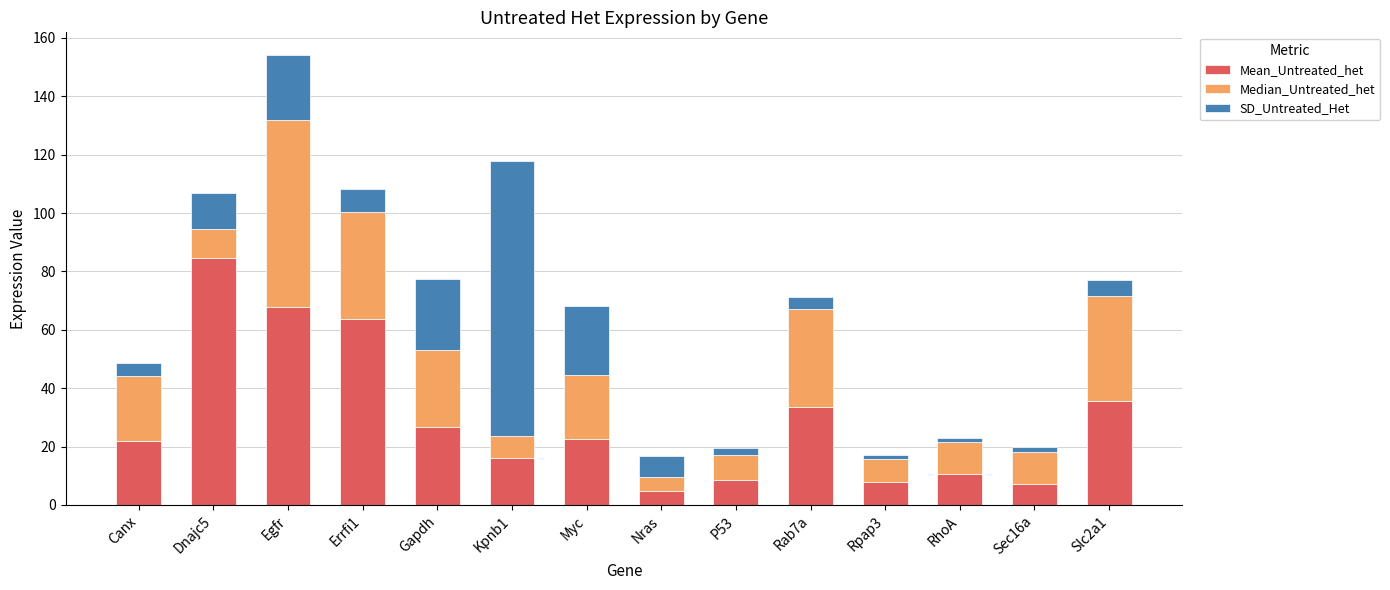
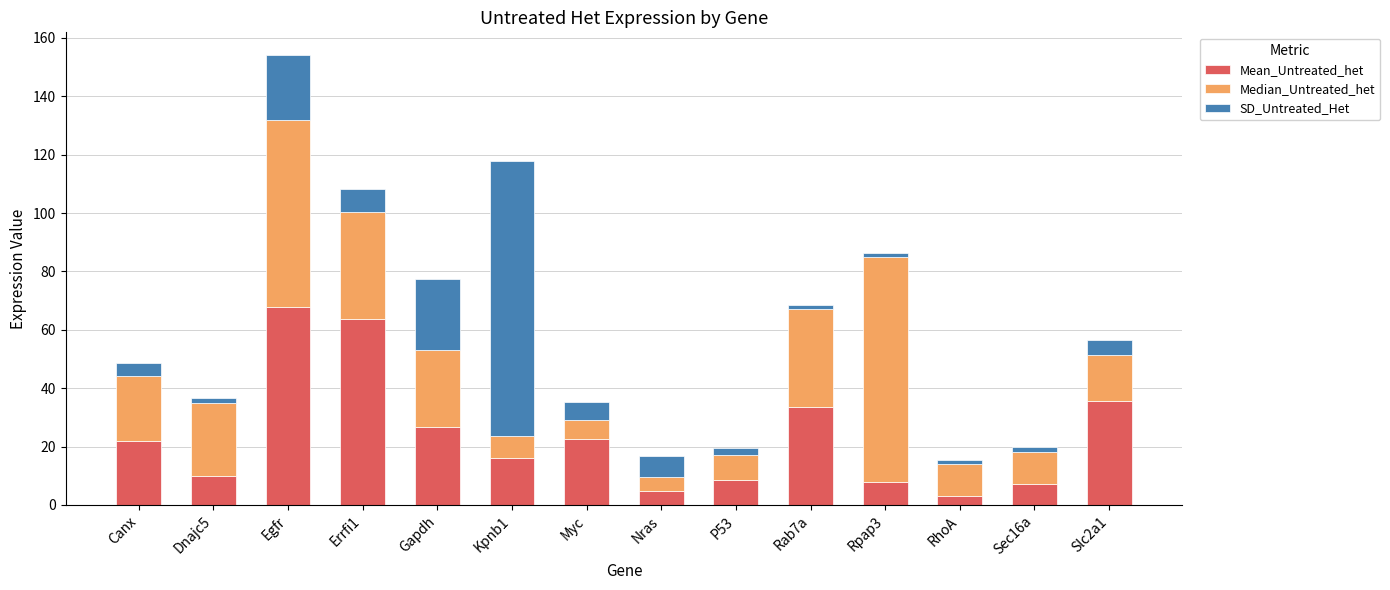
  {
    "Mean_Untreated_het": {
      "Canx": 22,
-     "Dnajc5": 85,
+     "Dnajc5": 10,
      "Egfr": 68,
      "Errfi1": 64,
      "Gapdh": 27,
      "Kpnb1": 16,
      "Myc": 23,
      "Nras": 5,
      "P53": 9,
      "Rab7a": 34,
      "Rpap3": 8,
-     "RhoA": 11,
+     "RhoA": 3,
      "Sec16a": 7,
      "Slc2a1": 36
    },
    "Median_Untreated_het": {
      "Canx": 22,
-     "Dnajc5": 10,
+     "Dnajc5": 25,
      "Egfr": 64,
      "Errfi1": 37,
      "Gapdh": 26,
      "Kpnb1": 8,
-     "Myc": 22,
+     "Myc": 7,
      "Nras": 5,
      "P53": 8,
      "Rab7a": 33,
-     "Rpap3": 8,
+     "Rpap3": 77,
      "RhoA": 11,
      "Sec16a": 11,
-     "Slc2a1": 36
+     "Slc2a1": 16
    },
    "SD_Untreated_Het": {
      "Canx": 5,
-     "Dnajc5": 12,
+     "Dnajc5": 2,
      "Egfr": 22,
      "Errfi1": 8,
      "Gapdh": 24,
      "Kpnb1": 94,
-     "Myc": 23,
+     "Myc": 6,
      "Nras": 7,
      "P53": 3,
-     "Rab7a": 4,
+     "Rab7a": 1,
      "Rpap3": 1,
      "RhoA": 1,
      "Sec16a": 2,
      "Slc2a1": 5
    }
  }
